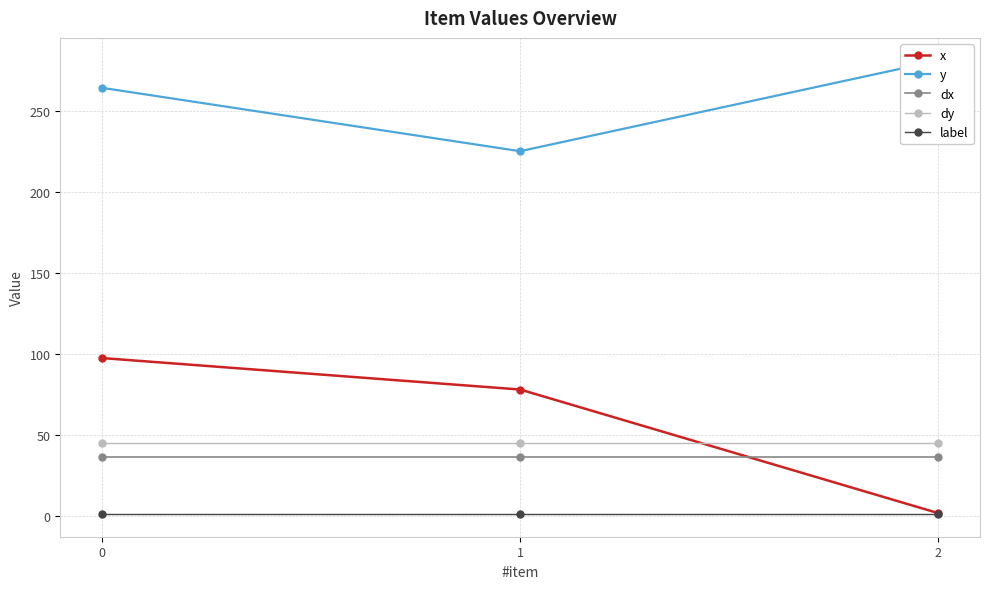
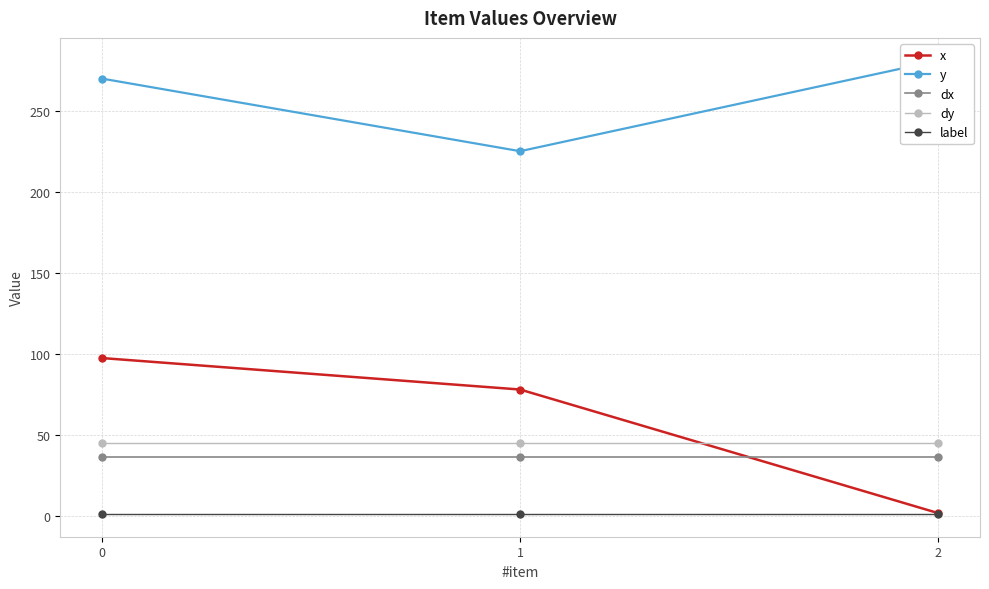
  {
    "x": {
      "0": 97,
      "1": 78
    },
    "y": {
-     "0": 264,
+     "0": 270,
      "1": 225
    },
    "dx": {
      "0": 36,
      "1": 36,
      "2": 36
    },
    "dy": {
      "0": 45,
      "1": 45,
      "2": 45
    },
    "label": {
      "0": 1,
      "1": 1
    }
  }
